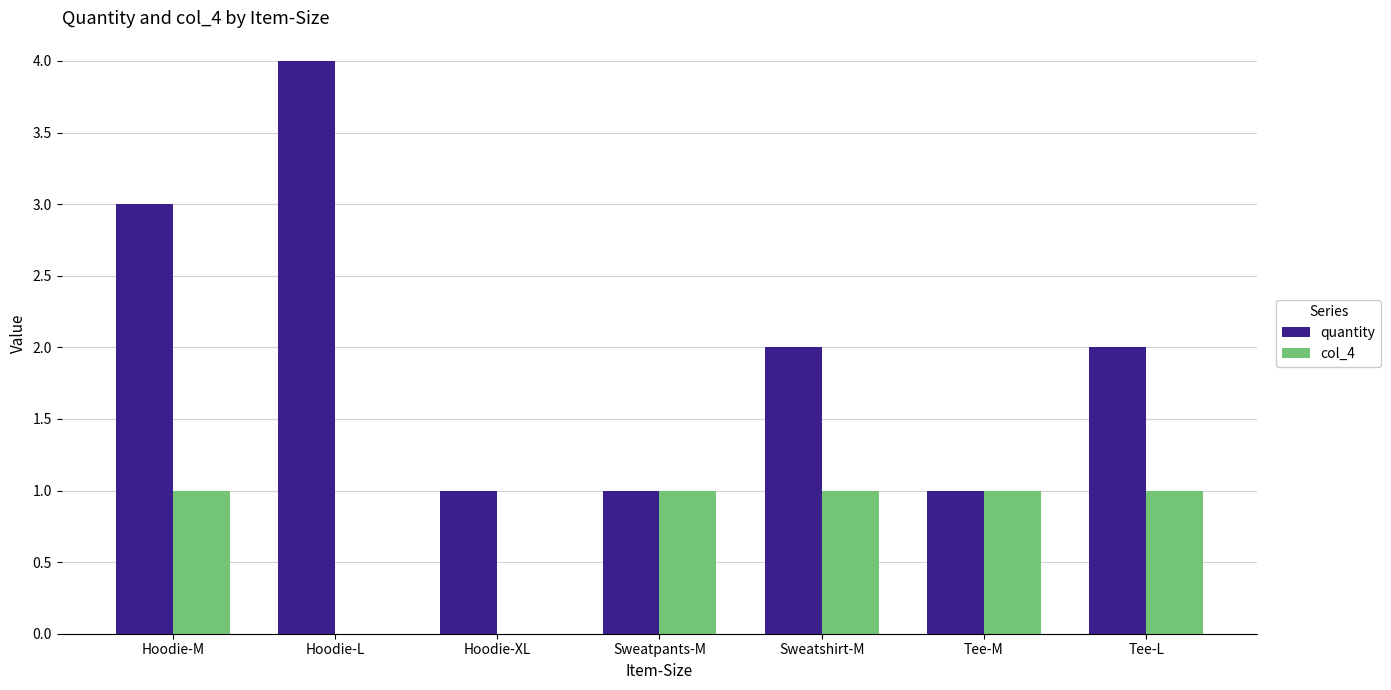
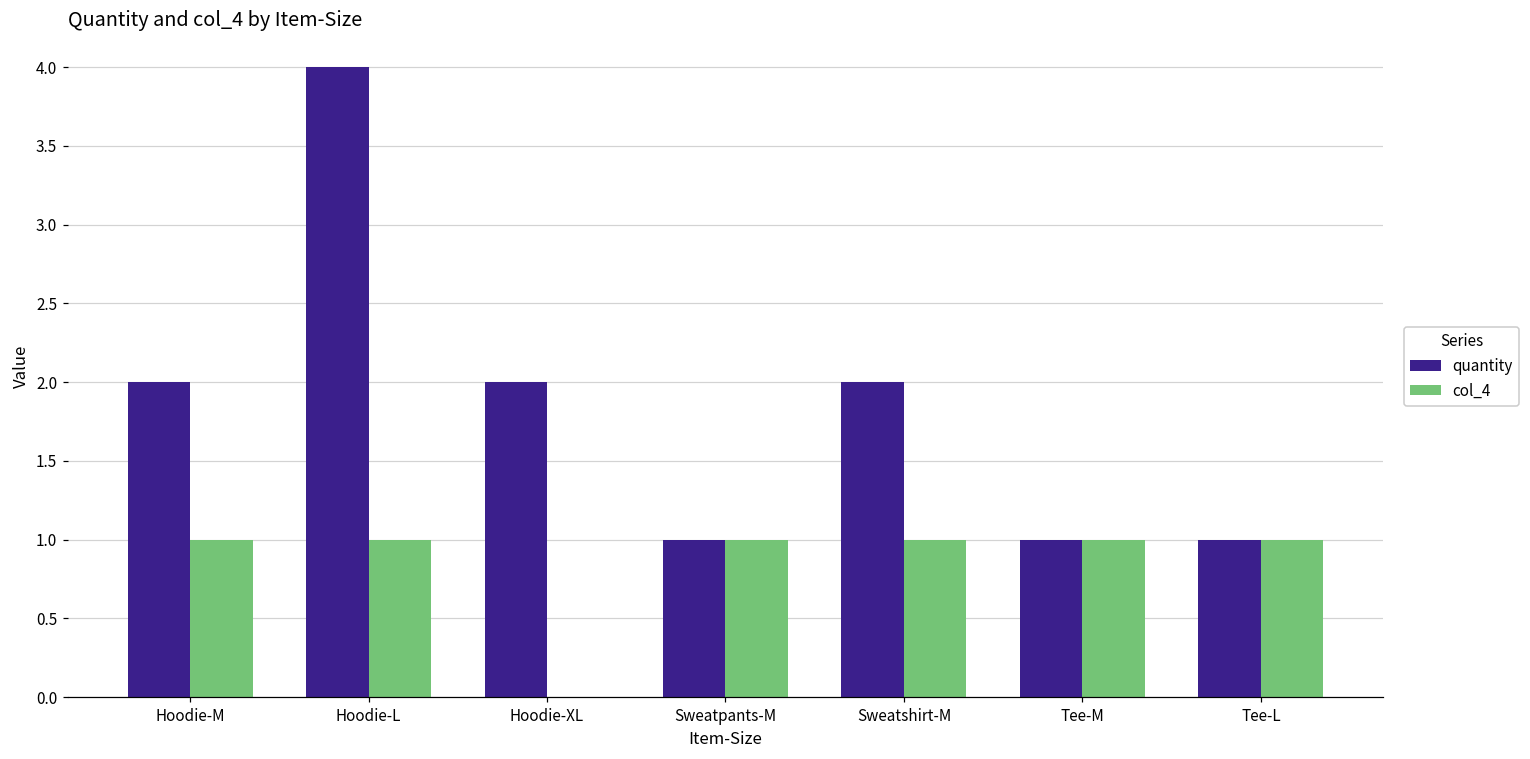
  {
    "quantity": {
-     "Hoodie-M": 3,
+     "Hoodie-M": 2,
      "Hoodie-L": 4,
-     "Hoodie-XL": 1,
+     "Hoodie-XL": 2,
      "Sweatpants-M": 1,
      "Sweatshirt-M": 2,
      "Tee-M": 1,
-     "Tee-L": 2
+     "Tee-L": 1
    },
    "col_4": {
      "Hoodie-M": 1,
-     "Hoodie-L": 0,
+     "Hoodie-L": 1,
      "Hoodie-XL": 0,
      "Sweatpants-M": 1,
      "Sweatshirt-M": 1,
      "Tee-M": 1,
      "Tee-L": 1
    }
  }
